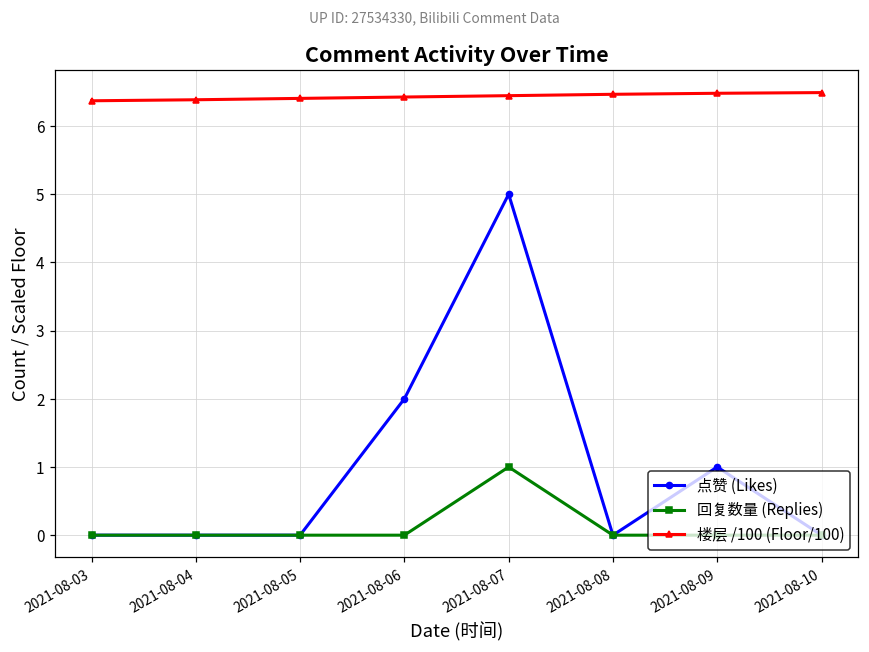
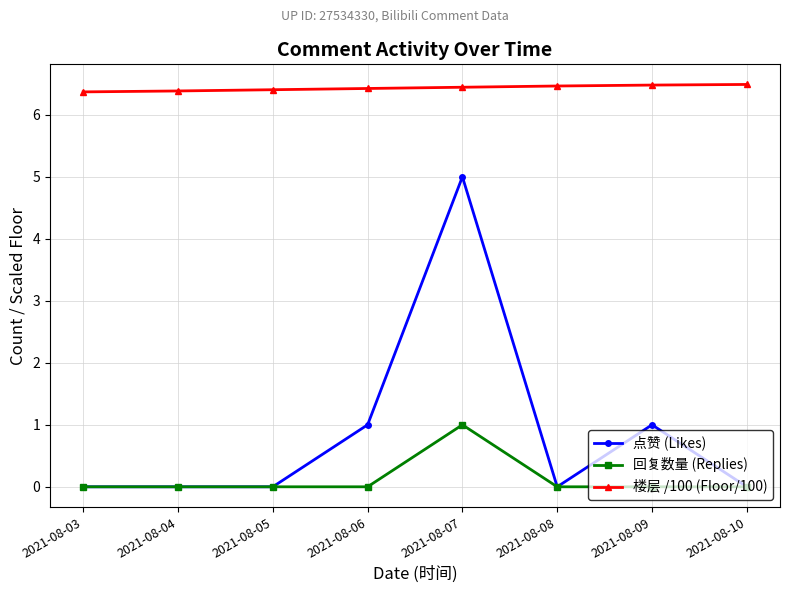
  {
    "点赞 (Likes)": {
-     "2021-08-06": 2,
+     "2021-08-06": 1,
      "2021-08-07": 5,
      "2021-08-09": 1
    },
    "回复数量 (Replies)": {
      "2021-08-06": 0,
      "2021-08-07": 1
    },
    "楼层 /100 (Floor/100)": {
      "2021-08-03": 6.4,
      "2021-08-04": 6.4,
      "2021-08-05": 6.4,
      "2021-08-06": 6.4,
      "2021-08-07": 6.4,
      "2021-08-08": 6.5,
      "2021-08-09": 6.5,
      "2021-08-10": 6.5
    }
  }
